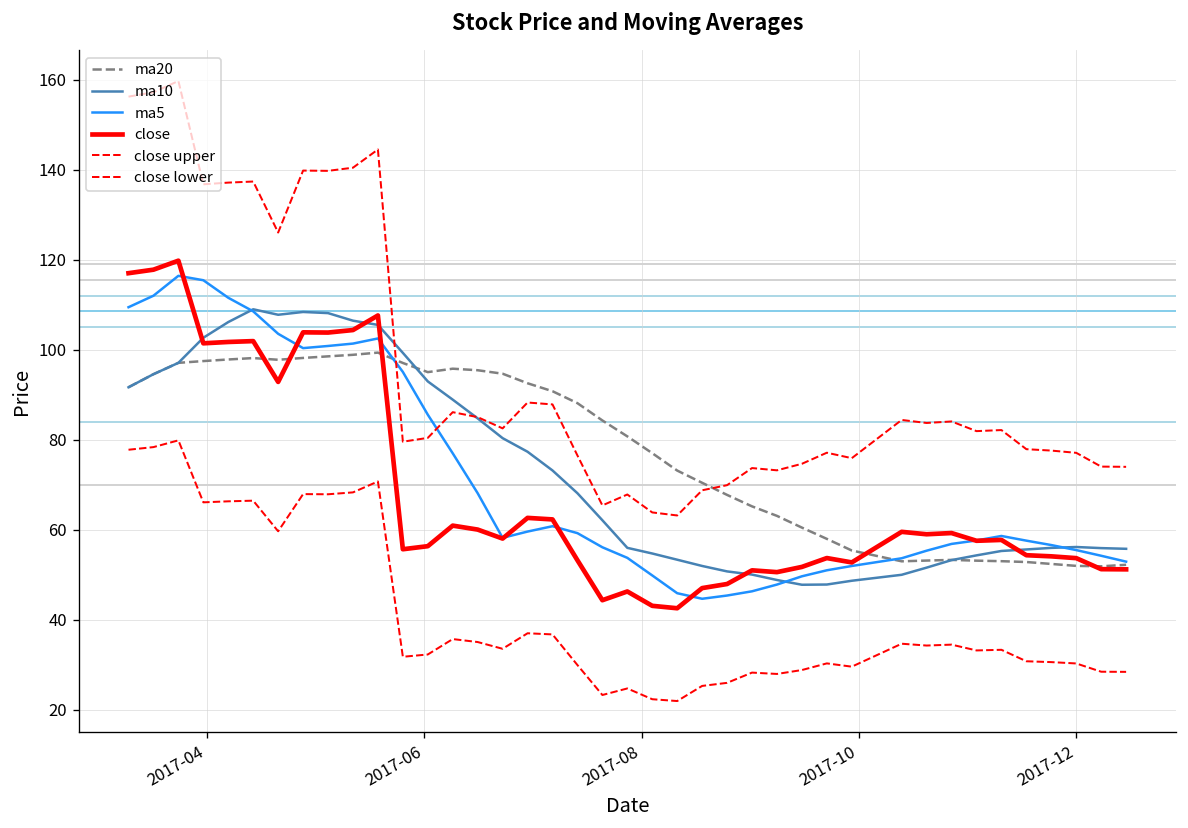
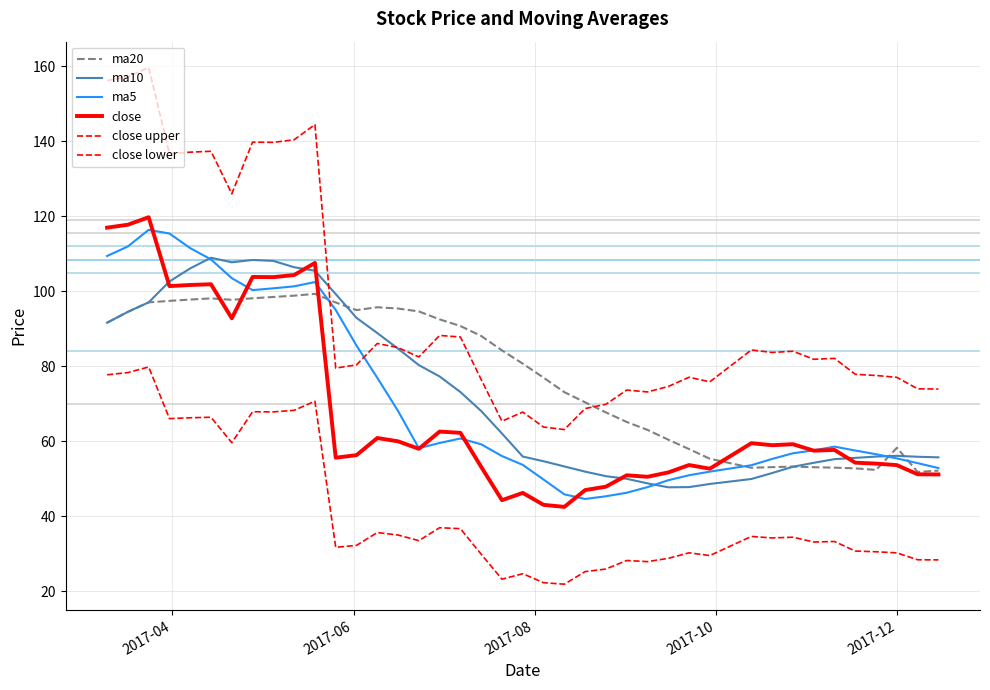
  {
    "ma20": {
-     "2017-12": 52
+     "2017-12": 58
    },
    "ma10": {
      "2017-12": 56
    },
    "ma5": {
      "2017-12": 55
    }
  }
